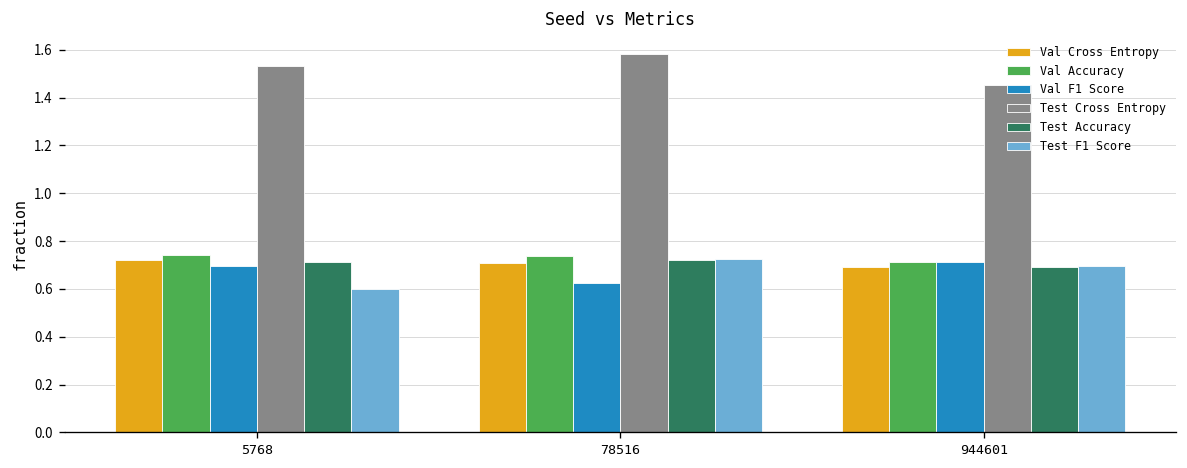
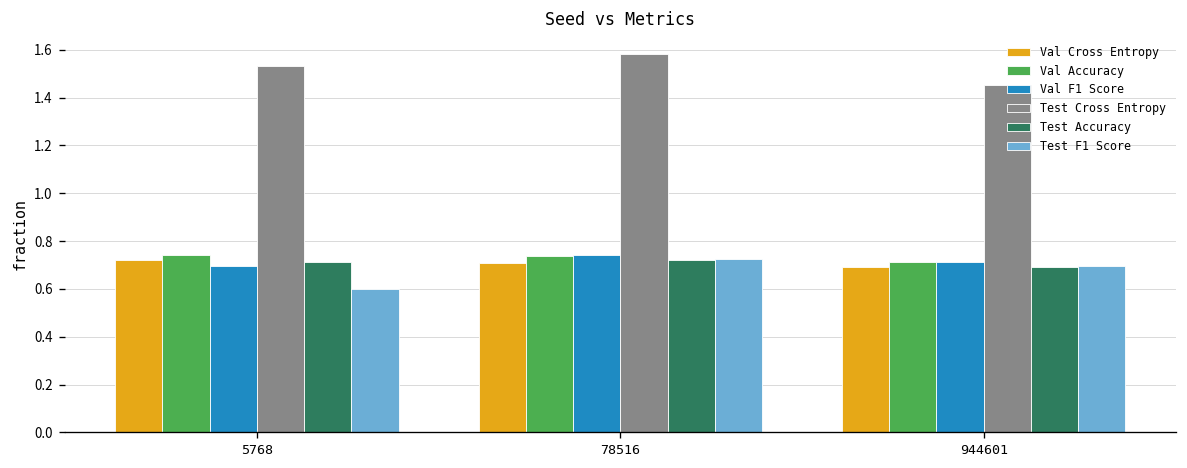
  {
    "Val Cross Entropy": {
      "5768": 0.72,
      "78516": 0.71,
      "944601": 0.69
    },
    "Val F1 Score": {
      "5768": 0.70,
-     "78516": 0.62,
+     "78516": 0.74,
      "944601": 0.71
    },
    "Test Cross Entropy": {
      "5768": 1.53,
      "78516": 1.58,
      "944601": 1.45
    },
    "Test F1 Score": {
      "5768": 0.60,
      "78516": 0.73,
      "944601": 0.70
    }
  }
